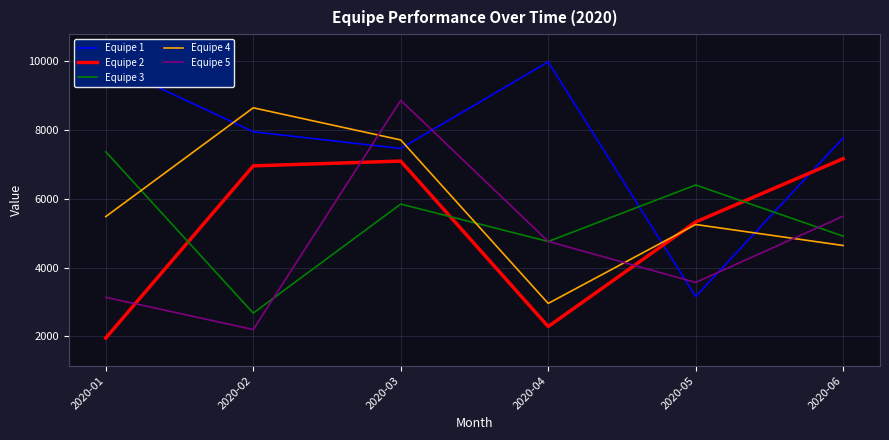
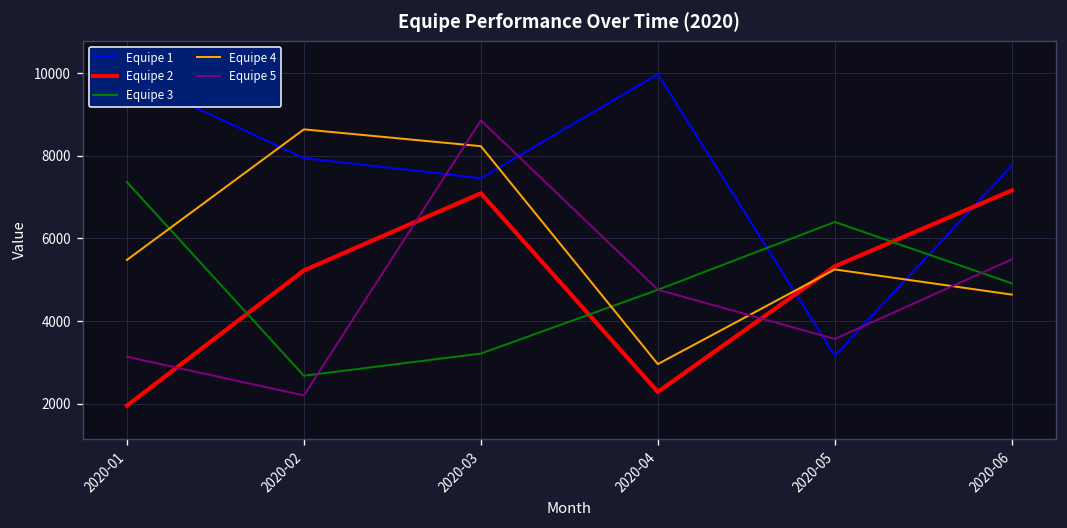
  {
    "Equipe 1": {
      "2020-02": 7900,
      "2020-03": 7500,
      "2020-04": 10000,
      "2020-05": 3200,
      "2020-06": 7800
    },
    "Equipe 2": {
      "2020-01": 2000,
-     "2020-02": 7000,
+     "2020-02": 5200,
      "2020-03": 7100,
      "2020-04": 2300,
      "2020-06": 7200
    },
    "Equipe 3": {
      "2020-01": 7400,
      "2020-02": 2700,
-     "2020-03": 5800,
+     "2020-03": 3200,
      "2020-05": 6400,
      "2020-06": 4900
    },
    "Equipe 4": {
      "2020-01": 5500,
      "2020-02": 8600,
-     "2020-03": 7700,
+     "2020-03": 8200,
      "2020-04": 3000,
      "2020-06": 4600
    },
    "Equipe 5": {
      "2020-01": 3100,
      "2020-02": 2200,
      "2020-03": 8900,
      "2020-05": 3600,
      "2020-06": 5500
    }
  }
